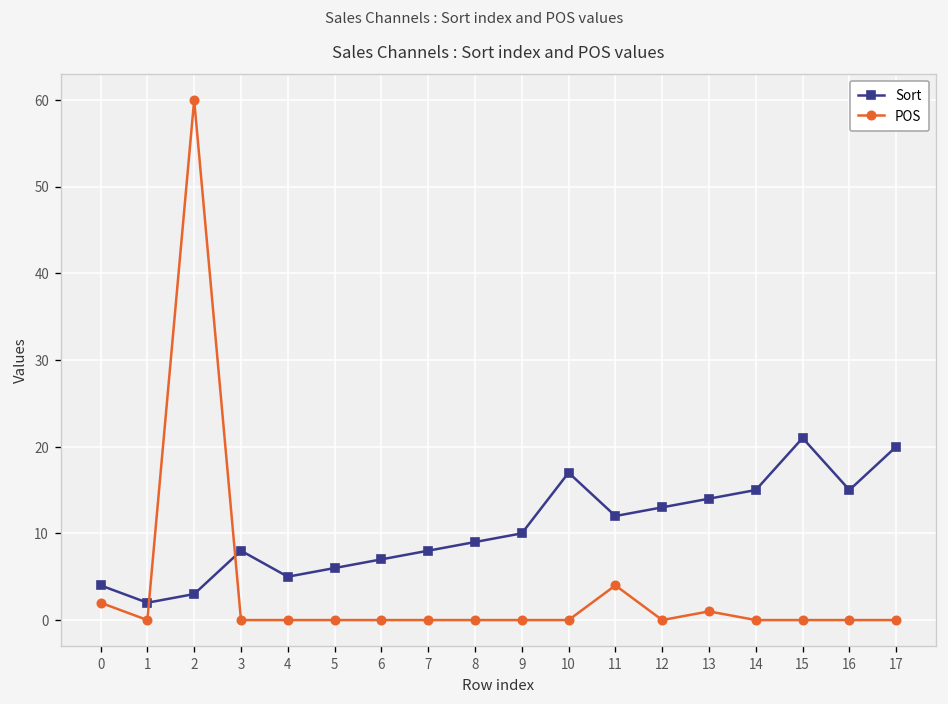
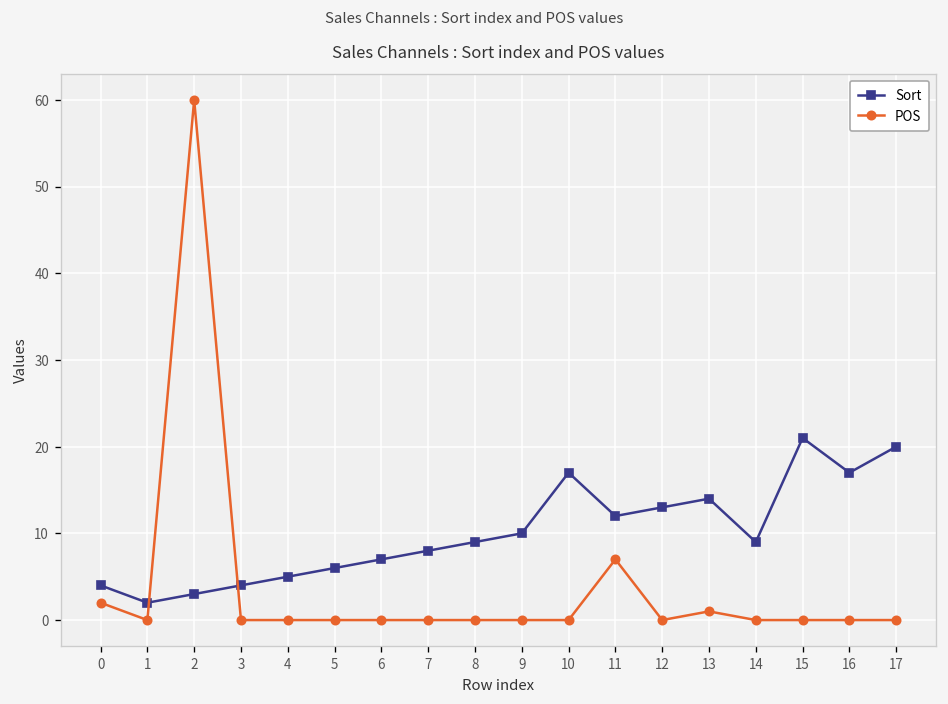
  {
    "Sort": {
      "0": 4,
      "1": 2,
      "2": 3,
-     "3": 8,
+     "3": 4,
      "4": 5,
      "5": 6,
      "6": 7,
      "7": 8,
      "8": 9,
      "9": 10,
      "10": 17,
      "11": 12,
      "12": 13,
      "13": 14,
-     "14": 15,
+     "14": 9,
      "15": 21,
-     "16": 15,
+     "16": 17,
      "17": 20
    },
    "POS": {
      "0": 2,
      "1": 0,
      "2": 60,
      "3": 0,
      "4": 0,
      "5": 0,
      "6": 0,
      "7": 0,
      "8": 0,
      "9": 0,
      "10": 0,
-     "11": 4,
+     "11": 7,
      "12": 0,
      "13": 1,
      "14": 0,
      "15": 0,
      "16": 0,
      "17": 0
    }
  }
